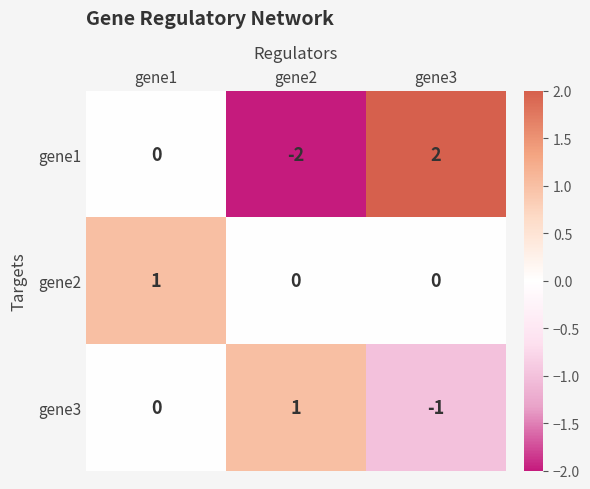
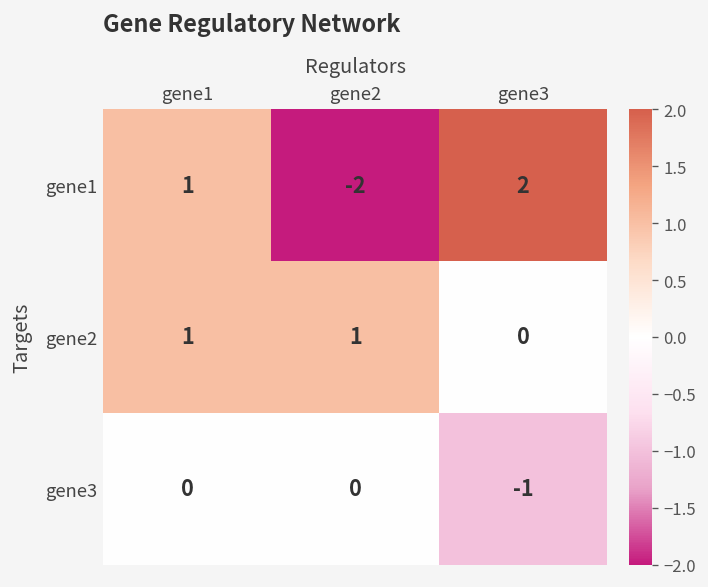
  {
    "gene1": {
-     "gene1": 0,
+     "gene1": 1,
      "gene2": -2,
      "gene3": 2
    },
    "gene2": {
      "gene1": 1,
-     "gene2": 0,
+     "gene2": 1,
      "gene3": 0
    },
    "gene3": {
      "gene1": 0,
-     "gene2": 1,
+     "gene2": 0,
      "gene3": -1
    }
  }
